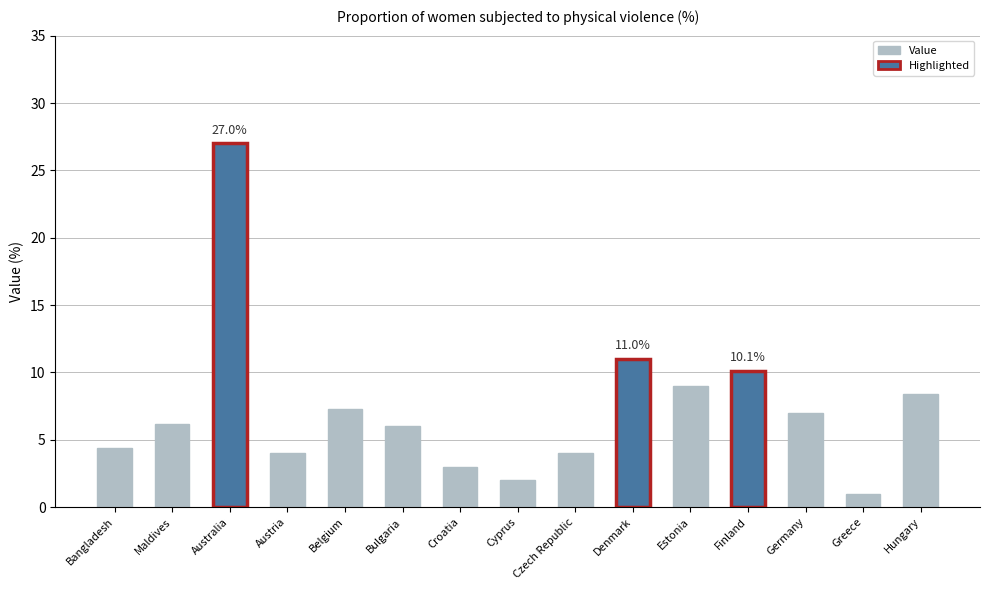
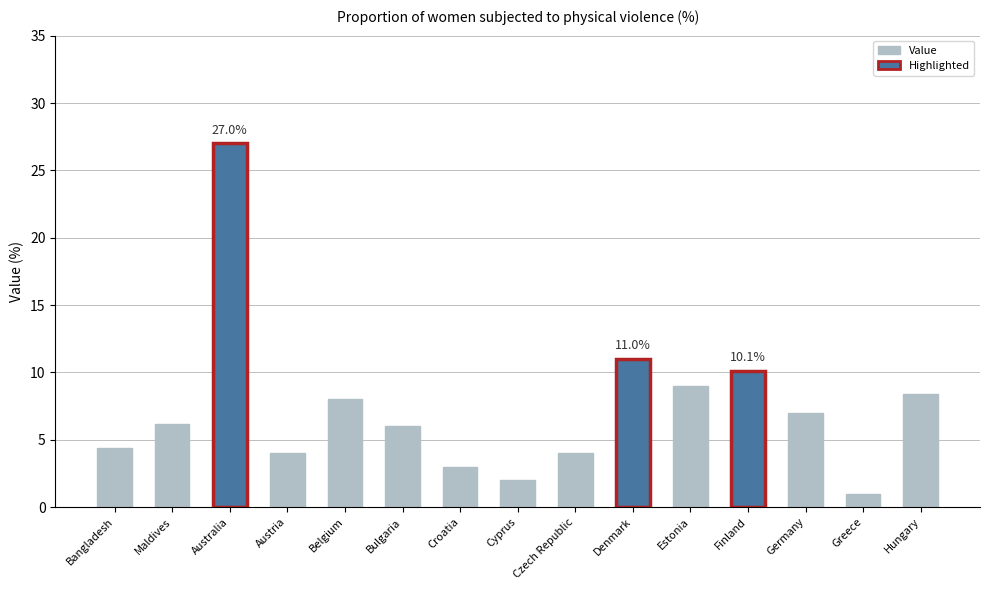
  {
    "Bangladesh": 4.4,
    "Maldives": 6.2,
    "Austria": 4.0,
-   "Belgium": 7.3,
+   "Belgium": 8.0,
    "Bulgaria": 6.0,
    "Croatia": 3.0,
    "Cyprus": 2.0,
    "Czech Republic": 4.0,
    "Estonia": 9.0,
    "Germany": 7.0,
    "Greece": 1.0,
    "Hungary": 8.4
  }
